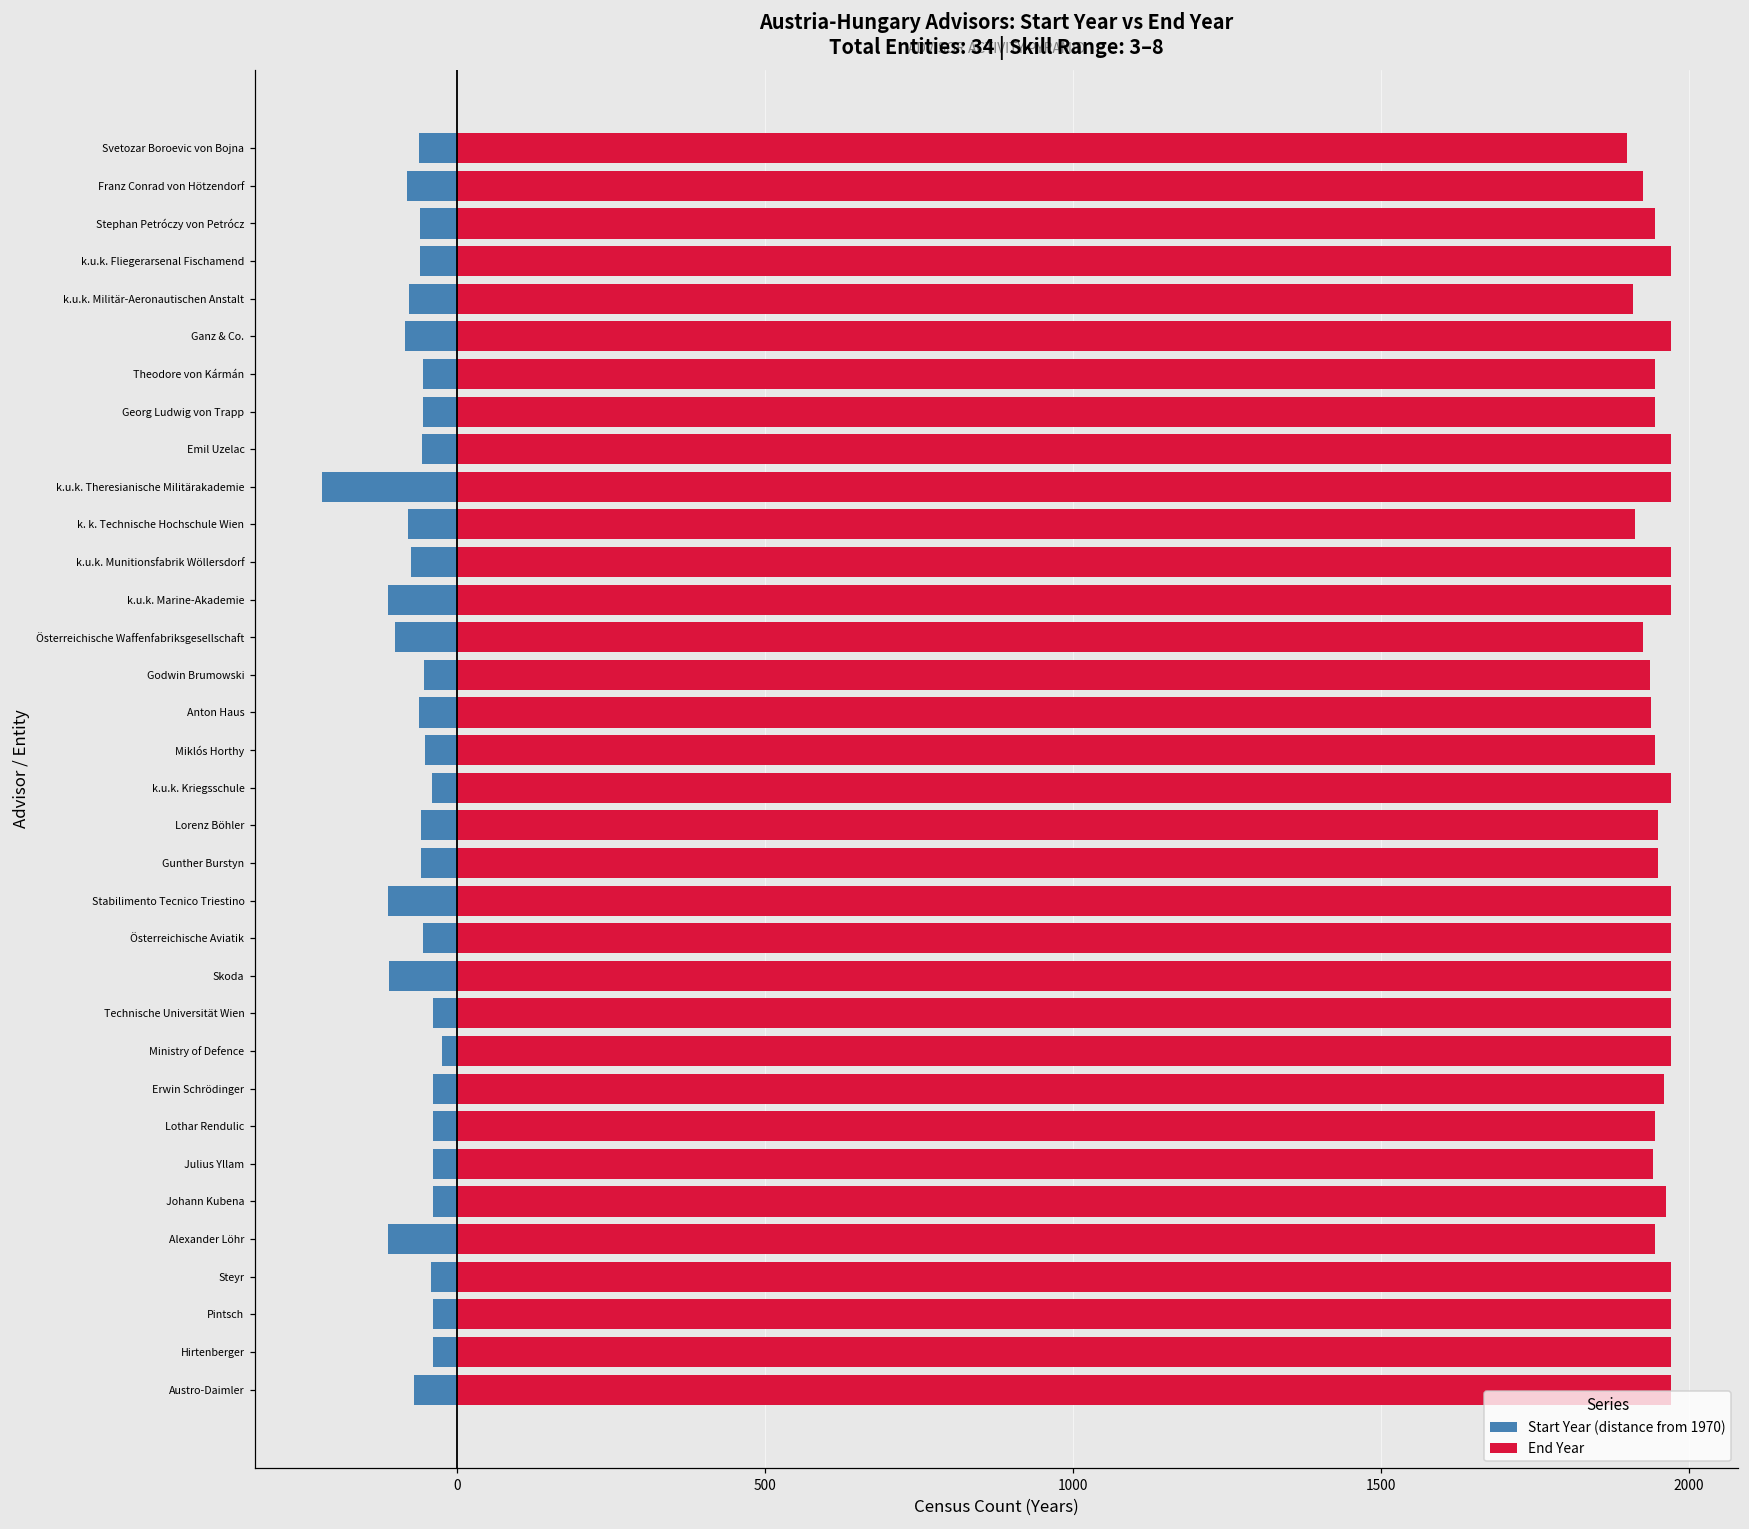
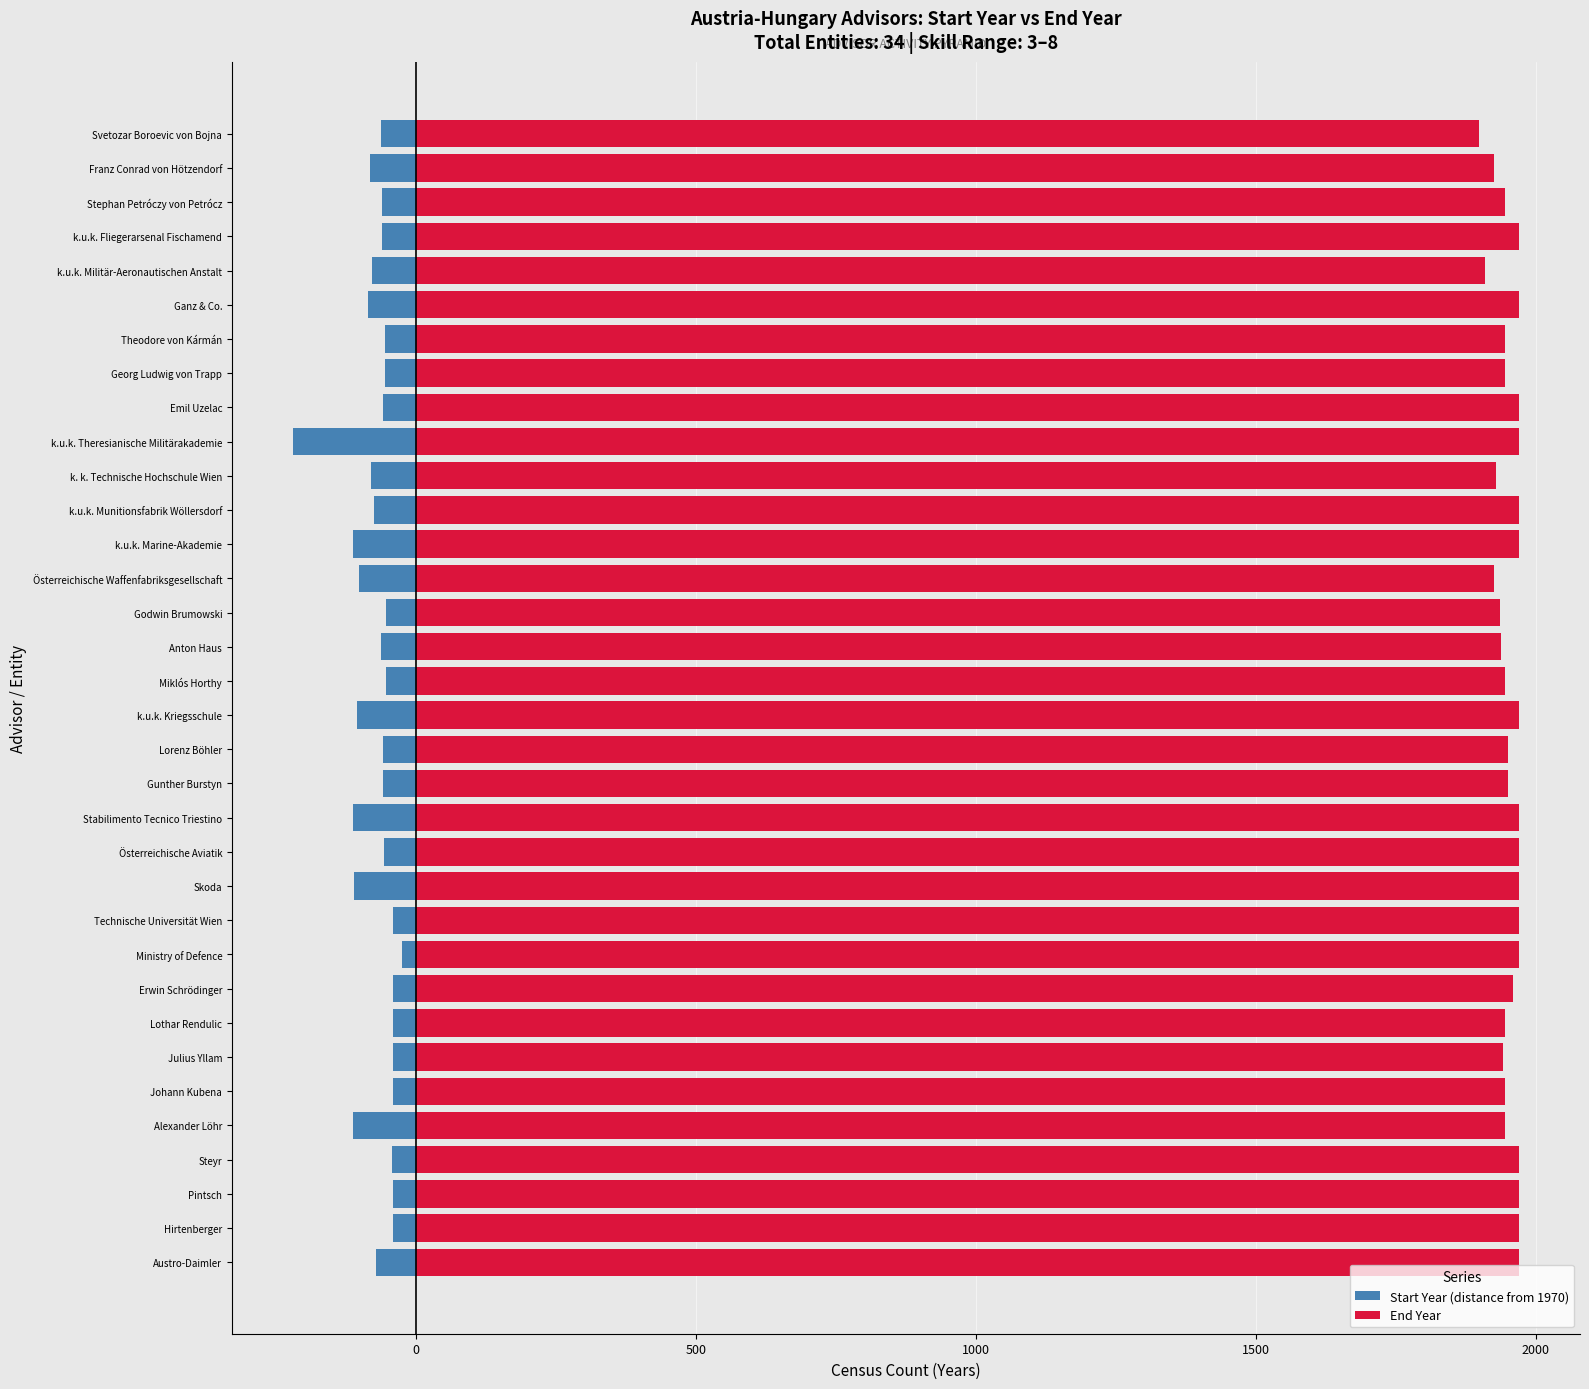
  {
    "Start Year (distance from 1970)": {
      "Svetozar Boroevic von Bojna": -60,
      "Franz Conrad von Hötzendorf": -80,
      "Stephan Petróczy von Petrócz": -60,
      "k.u.k. Fliegerarsenal Fischamend": -60,
      "k.u.k. Militär-Aeronautischen Anstalt": -80,
      "Ganz & Co.": -90,
      "Theodore von Kármán": -60,
      "Georg Ludwig von Trapp": -60,
      "Emil Uzelac": -60,
      "k.u.k. Theresianische Militärakademie": -220,
      "k. k. Technische Hochschule Wien": -80,
      "k.u.k. Munitionsfabrik Wöllersdorf": -80,
      "k.u.k. Marine-Akademie": -110,
      "Österreichische Waffenfabriksgesellschaft": -100,
      "Godwin Brumowski": -50,
      "Anton Haus": -60,
      "Miklós Horthy": -50,
-     "k.u.k. Kriegsschule": -40,
+     "k.u.k. Kriegsschule": -110,
      "Lorenz Böhler": -60,
      "Gunther Burstyn": -60,
      "Stabilimento Tecnico Triestino": -110,
      "Österreichische Aviatik": -60,
      "Skoda": -110,
      "Technische Universität Wien": -40,
      "Ministry of Defence": -30,
      "Erwin Schrödinger": -40,
      "Lothar Rendulic": -40,
      "Julius Yllam": -40,
      "Johann Kubena": -40,
      "Alexander Löhr": -110,
      "Steyr": -40,
      "Pintsch": -40,
      "Hirtenberger": -40,
      "Austro-Daimler": -70
    },
    "End Year": {
      "Svetozar Boroevic von Bojna": 1900,
      "Franz Conrad von Hötzendorf": 1930,
      "Stephan Petróczy von Petrócz": 1950,
      "k.u.k. Fliegerarsenal Fischamend": 1970,
      "k.u.k. Militär-Aeronautischen Anstalt": 1910,
      "Ganz & Co.": 1970,
      "Theodore von Kármán": 1950,
      "Georg Ludwig von Trapp": 1950,
      "Emil Uzelac": 1970,
      "k.u.k. Theresianische Militärakademie": 1970,
-     "k. k. Technische Hochschule Wien": 1910,
+     "k. k. Technische Hochschule Wien": 1930,
      "k.u.k. Munitionsfabrik Wöllersdorf": 1970,
      "k.u.k. Marine-Akademie": 1970,
      "Österreichische Waffenfabriksgesellschaft": 1930,
      "Godwin Brumowski": 1940,
      "Anton Haus": 1940,
      "Miklós Horthy": 1950,
      "k.u.k. Kriegsschule": 1970,
      "Lorenz Böhler": 1950,
      "Gunther Burstyn": 1950,
      "Stabilimento Tecnico Triestino": 1970,
      "Österreichische Aviatik": 1970,
      "Skoda": 1970,
      "Technische Universität Wien": 1970,
      "Ministry of Defence": 1970,
      "Erwin Schrödinger": 1960,
      "Lothar Rendulic": 1950,
      "Julius Yllam": 1940,
-     "Johann Kubena": 1960,
+     "Johann Kubena": 1950,
      "Alexander Löhr": 1950,
      "Steyr": 1970,
      "Pintsch": 1970,
      "Hirtenberger": 1970,
      "Austro-Daimler": 1970
    }
  }
